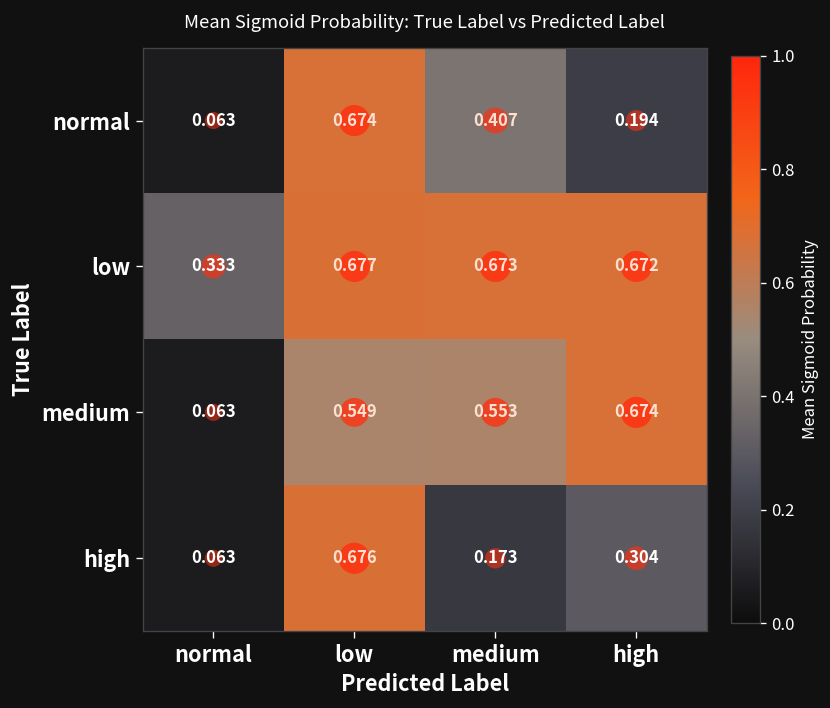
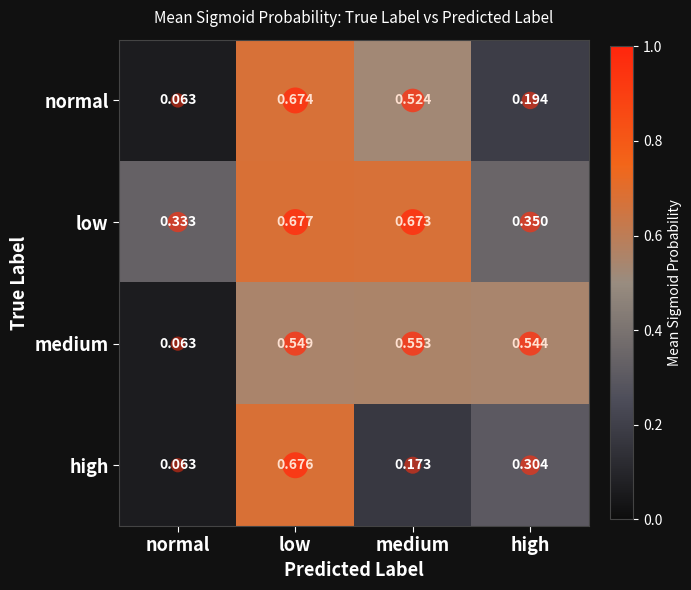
  {
    "normal": {
-     "medium": 0.407
+     "medium": 0.524
    },
    "low": {
-     "high": 0.672
+     "high": 0.350
    },
    "medium": {
-     "high": 0.674
+     "high": 0.544
    }
  }
